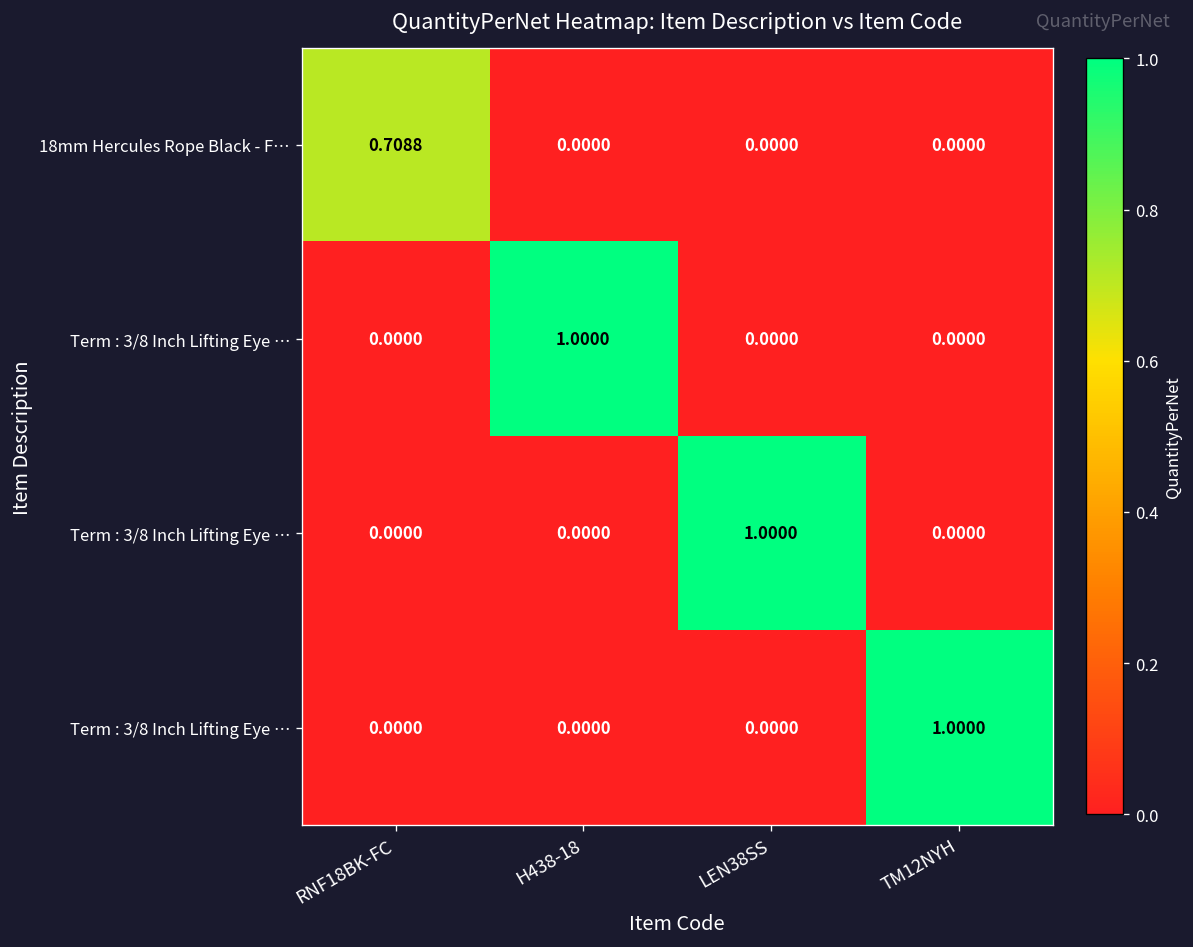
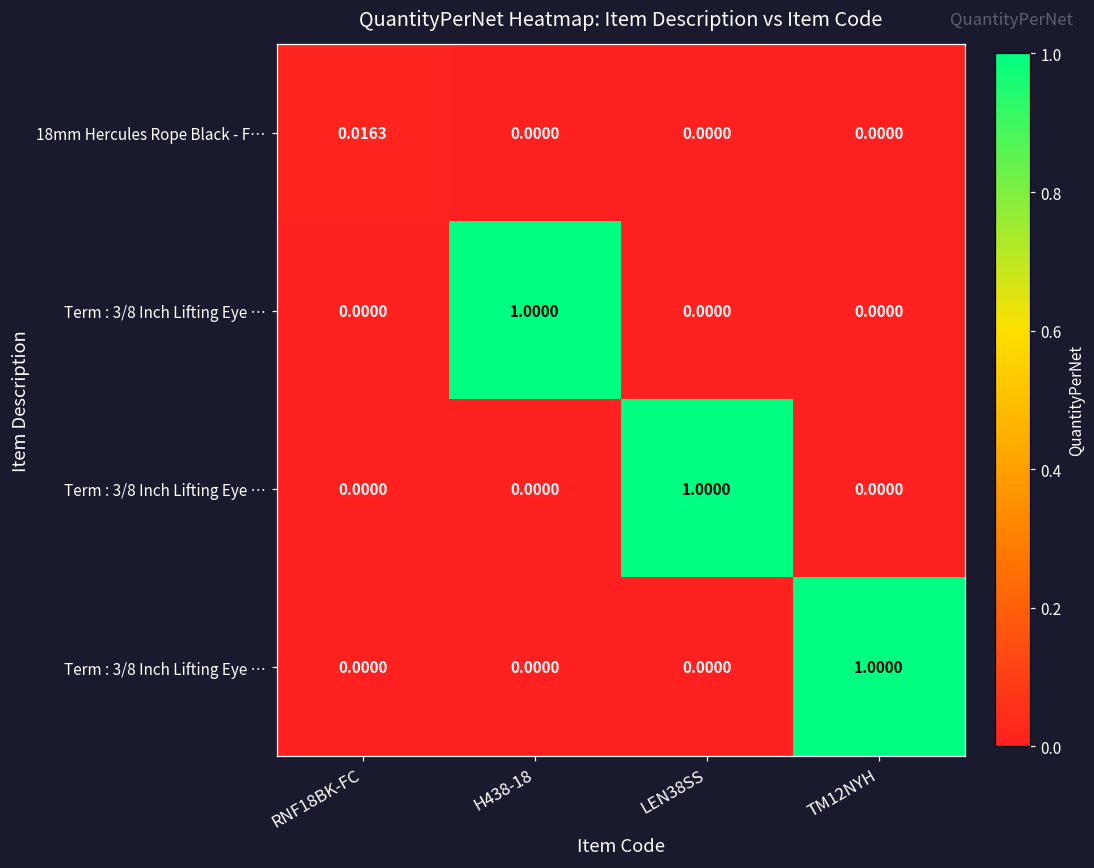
  {
    "18mm Hercules Rope Black - F…": {
-     "RNF18BK-FC": 0.7088,
+     "RNF18BK-FC": 0.0163,
      "H438-18": 0.0000,
      "LEN38SS": 0.0000,
      "TM12NYH": 0.0000
    }
  }
